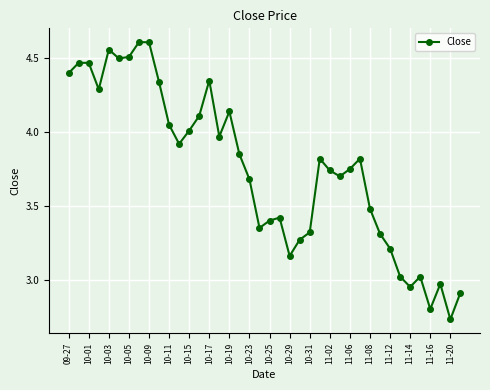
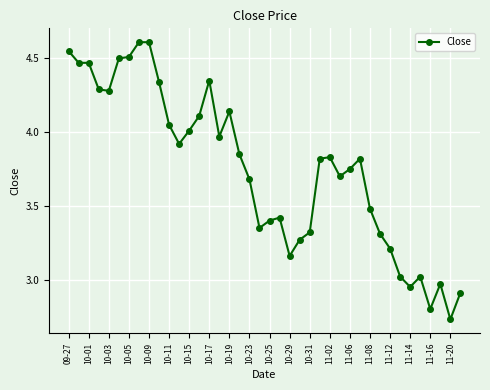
  {
-   "09-27": 4.40,
+   "09-27": 4.55,
    "10-01": 4.47,
-   "10-03": 4.56,
+   "10-03": 4.28,
    "10-05": 4.51,
    "10-09": 4.61,
    "10-11": 4.05,
    "10-15": 4.01,
    "10-17": 4.35,
    "10-19": 4.14,
    "10-23": 3.68,
    "10-25": 3.40,
    "10-29": 3.16,
    "10-31": 3.32,
-   "11-02": 3.74,
+   "11-02": 3.83,
    "11-06": 3.75,
    "11-08": 3.48,
    "11-12": 3.21,
    "11-14": 2.95,
    "11-16": 2.80,
    "11-20": 2.73
  }
